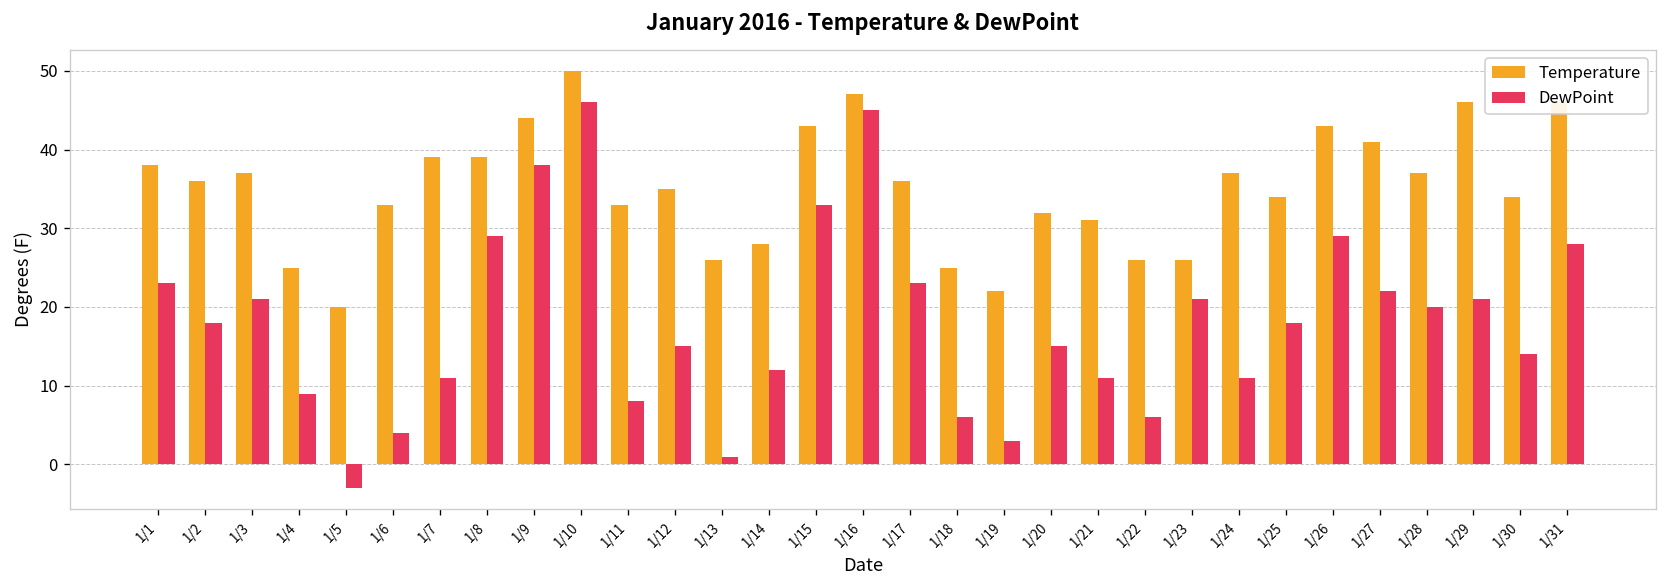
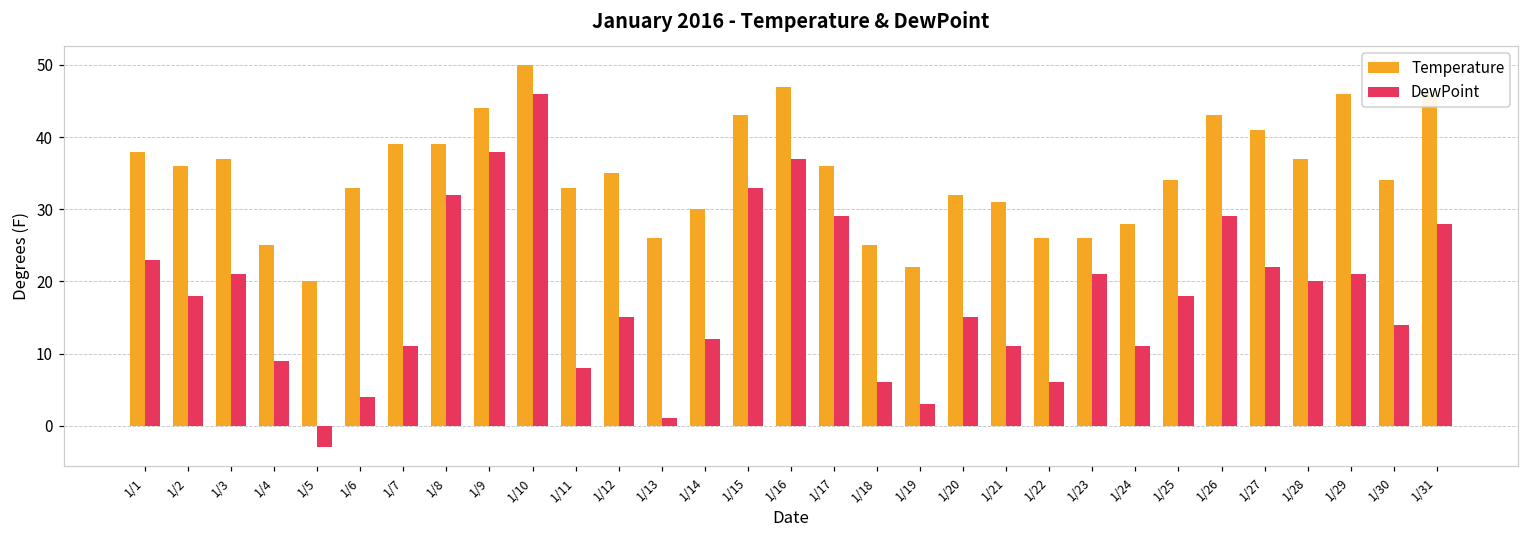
  {
    "Temperature": {
      "1/1": 38,
      "1/2": 36,
      "1/3": 37,
      "1/4": 25,
      "1/5": 20,
      "1/6": 33,
      "1/7": 39,
      "1/8": 39,
      "1/9": 44,
      "1/10": 50,
      "1/11": 33,
      "1/12": 35,
      "1/13": 26,
-     "1/14": 28,
+     "1/14": 30,
      "1/15": 43,
      "1/16": 47,
      "1/17": 36,
      "1/18": 25,
      "1/19": 22,
      "1/20": 32,
      "1/21": 31,
      "1/22": 26,
      "1/23": 26,
-     "1/24": 37,
+     "1/24": 28,
      "1/25": 34,
      "1/26": 43,
      "1/27": 41,
      "1/28": 37,
      "1/29": 46,
      "1/30": 34
    },
    "DewPoint": {
      "1/1": 23,
      "1/2": 18,
      "1/3": 21,
      "1/4": 9,
      "1/5": -3,
      "1/6": 4,
      "1/7": 11,
-     "1/8": 29,
+     "1/8": 32,
      "1/9": 38,
      "1/10": 46,
      "1/11": 8,
      "1/12": 15,
      "1/13": 1,
      "1/14": 12,
      "1/15": 33,
-     "1/16": 45,
-     "1/17": 23,
+     "1/16": 37,
+     "1/17": 29,
      "1/18": 6,
      "1/19": 3,
      "1/20": 15,
      "1/21": 11,
      "1/22": 6,
      "1/23": 21,
      "1/24": 11,
      "1/25": 18,
      "1/26": 29,
      "1/27": 22,
      "1/28": 20,
      "1/29": 21,
      "1/30": 14,
      "1/31": 28
    }
  }
